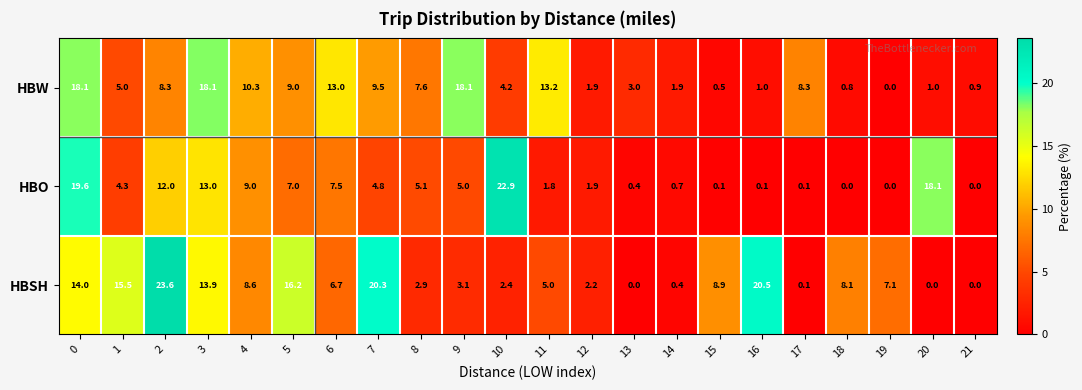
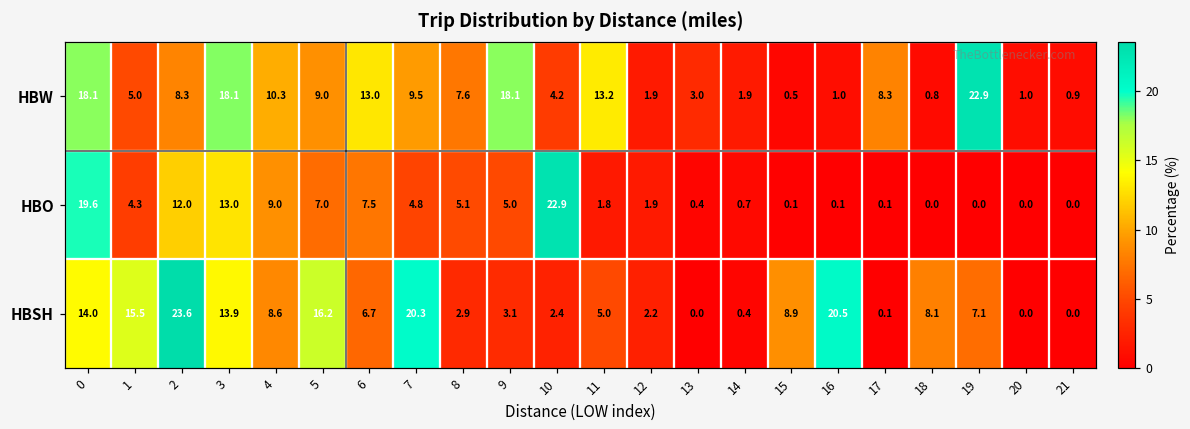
  {
    "HBW": {
      "0": 18.1,
      "1": 5.0,
      "2": 8.3,
      "3": 18.1,
      "4": 10.3,
      "5": 9.0,
      "6": 13.0,
      "7": 9.5,
      "8": 7.6,
      "9": 18.1,
      "10": 4.2,
      "11": 13.2,
      "12": 1.9,
      "13": 3.0,
      "14": 1.9,
      "15": 0.5,
      "16": 1.0,
      "17": 8.3,
      "18": 0.8,
-     "19": 0.0,
+     "19": 22.9,
      "21": 0.9
    },
    "HBO": {
      "0": 19.6,
      "1": 4.3,
      "2": 12.0,
      "3": 13.0,
      "4": 9.0,
      "5": 7.0,
      "6": 7.5,
      "7": 4.8,
      "8": 5.1,
      "9": 5.0,
      "10": 22.9,
      "11": 1.8,
      "12": 1.9,
      "13": 0.4,
      "14": 0.7,
      "15": 0.1,
      "16": 0.1,
      "17": 0.1,
      "18": 0.0,
      "19": 0.0,
-     "20": 18.1,
+     "20": 0.0,
      "21": 0.0
    },
    "HBSH": {
      "0": 14.0,
      "1": 15.5,
      "2": 23.6,
      "3": 13.9,
      "4": 8.6,
      "5": 16.2,
      "6": 6.7,
      "7": 20.3,
      "8": 2.9,
      "9": 3.1,
      "10": 2.4,
      "11": 5.0,
      "12": 2.2,
      "13": 0.0,
      "14": 0.4,
      "15": 8.9,
      "16": 20.5,
      "17": 0.1,
      "18": 8.1,
      "19": 7.1,
      "20": 0.0,
      "21": 0.0
    }
  }
